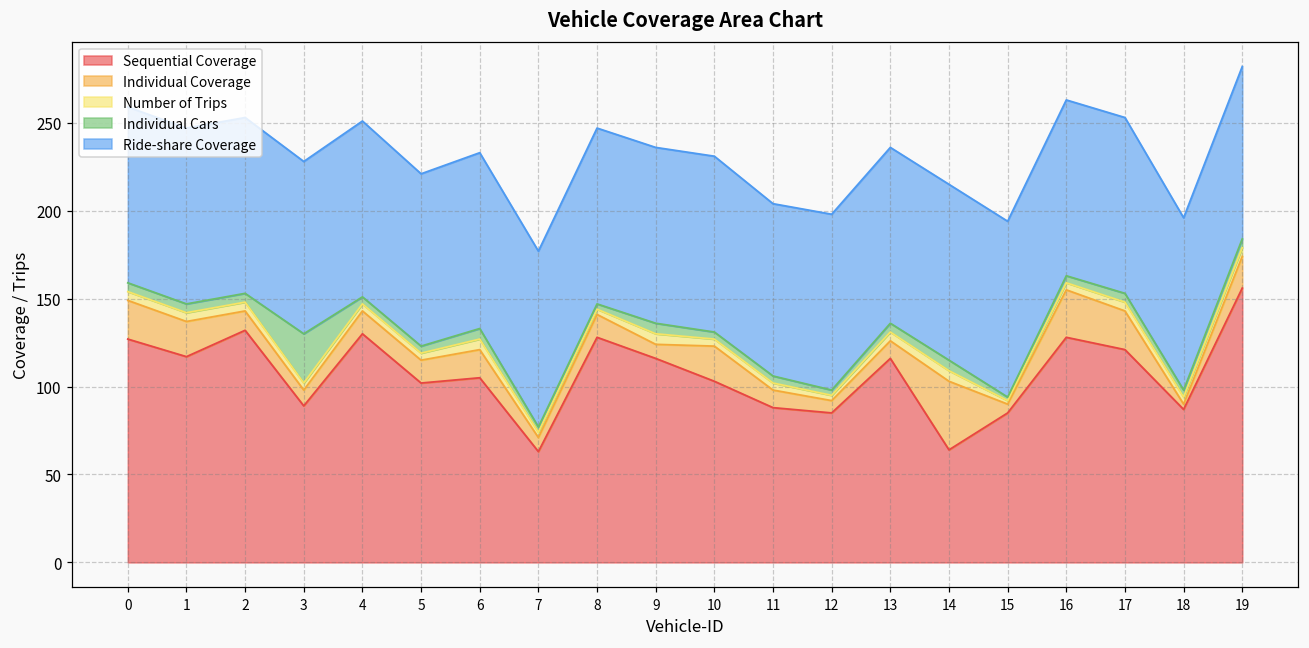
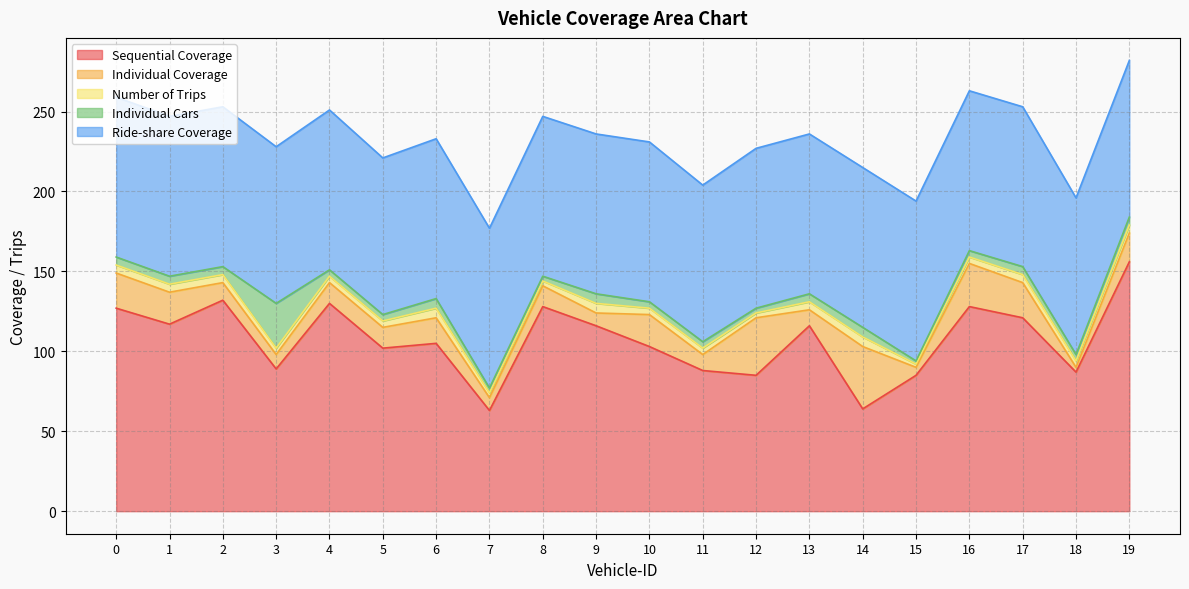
  {
    "Sequential Coverage": {
      "0": 127,
      "1": 117,
      "2": 132,
      "3": 89,
      "4": 130,
      "5": 102,
      "6": 105,
      "7": 63,
      "8": 128,
      "9": 116,
      "10": 103,
      "11": 88,
      "12": 85,
      "13": 116,
      "14": 64,
      "15": 85,
      "16": 128,
      "17": 121,
      "18": 87,
      "19": 156
    },
    "Individual Coverage": {
      "0": 22,
      "1": 20,
      "2": 11,
      "3": 9,
      "4": 13,
      "5": 13,
      "6": 16,
      "7": 8,
      "8": 13,
      "9": 8,
      "10": 20,
      "11": 10,
-     "12": 7,
+     "12": 36,
      "13": 10,
      "14": 39,
      "15": 5,
      "16": 27,
      "17": 22,
      "18": 3,
      "19": 18
    },
    "Number of Trips": {
      "0": 5,
      "1": 5,
      "2": 5,
      "3": 4,
      "4": 4,
      "5": 4,
      "6": 6,
      "7": 3,
      "8": 3,
      "9": 6,
      "10": 4,
      "11": 4,
      "12": 3,
      "13": 5,
      "14": 6,
      "15": 2,
      "16": 4,
      "17": 5,
      "18": 4,
      "19": 5
    },
    "Individual Cars": {
      "0": 5,
      "1": 5,
      "2": 5,
      "3": 28,
      "4": 4,
      "5": 4,
      "6": 6,
      "7": 3,
      "8": 3,
      "9": 6,
      "10": 4,
      "11": 4,
      "12": 3,
      "13": 5,
      "14": 6,
      "15": 2,
      "16": 4,
      "17": 5,
      "18": 4,
      "19": 5
    },
    "Ride-share Coverage": {
      "3": 98,
      "4": 100,
      "5": 98,
      "6": 100,
      "7": 100,
      "8": 100,
      "9": 100,
      "10": 100,
      "11": 98,
      "12": 100,
      "13": 100,
      "14": 100,
      "15": 100,
      "16": 100,
      "17": 100,
      "18": 98,
      "19": 98
    }
  }
